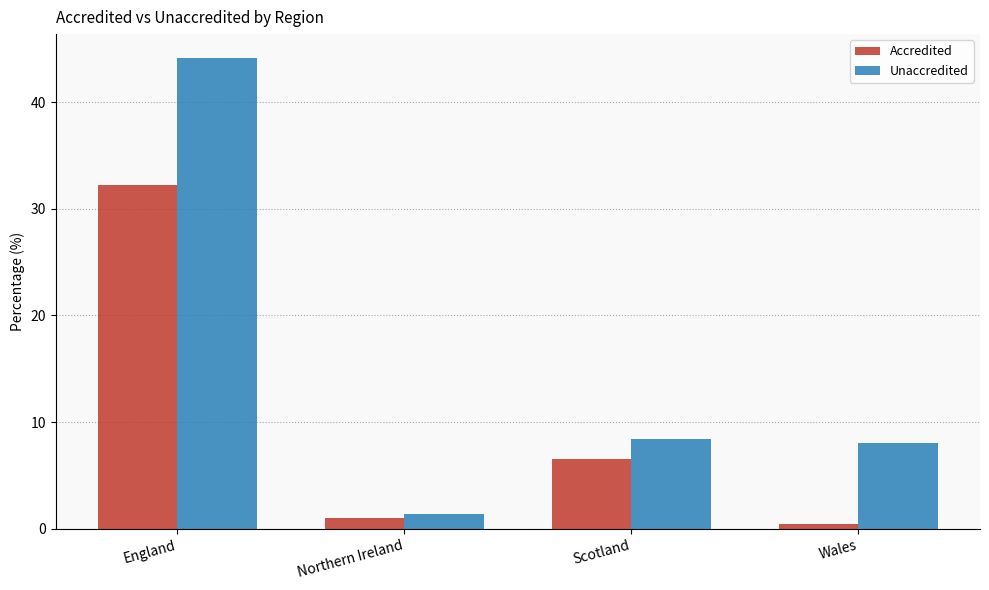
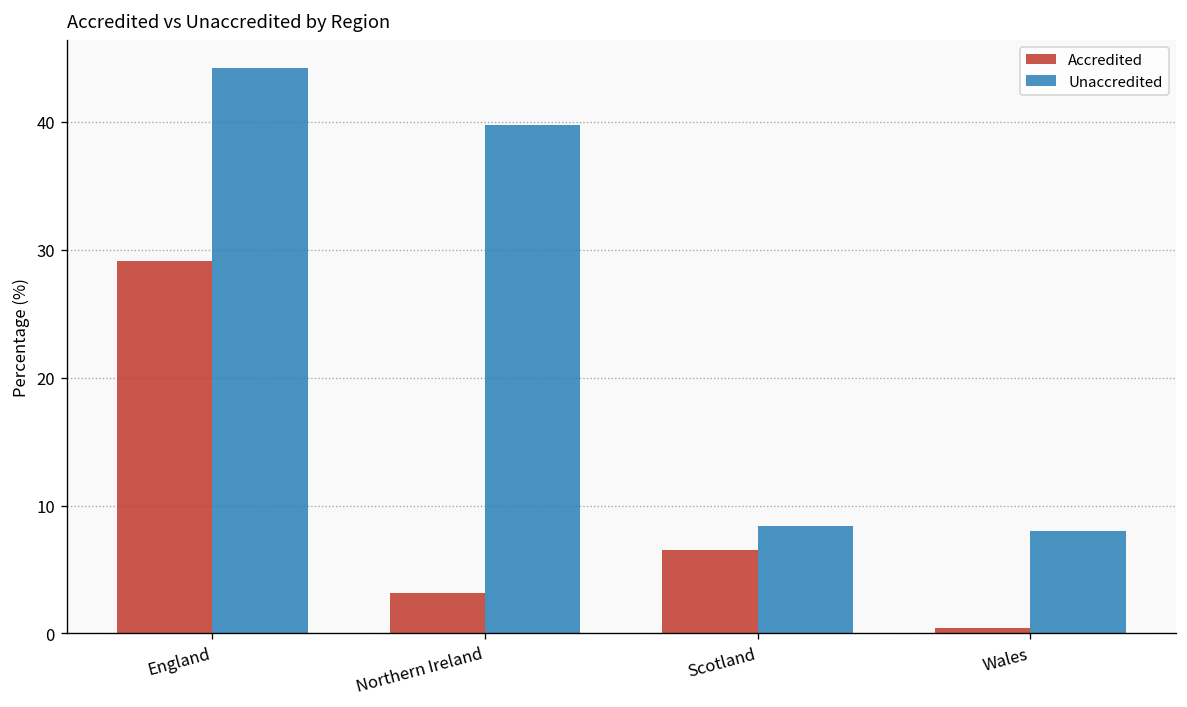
  {
    "Accredited": {
-     "England": 32.2,
-     "Northern Ireland": 1.0,
+     "England": 29.1,
+     "Northern Ireland": 3.2,
      "Scotland": 6.5,
      "Wales": 0.5
    },
    "Unaccredited": {
      "England": 44.2,
-     "Northern Ireland": 1.4,
+     "Northern Ireland": 39.7,
      "Scotland": 8.4,
      "Wales": 8.0
    }
  }
